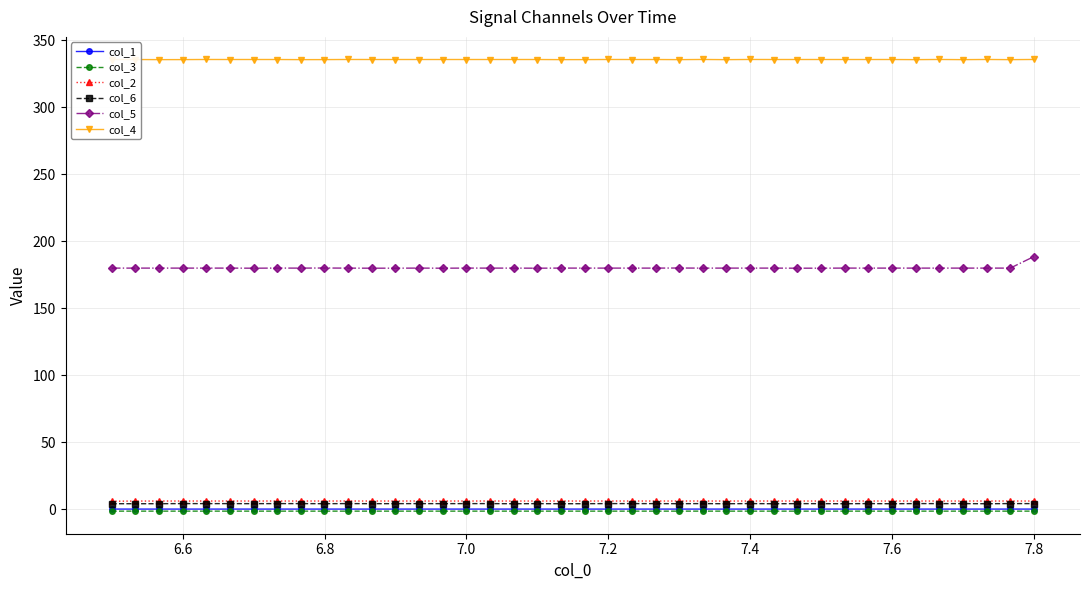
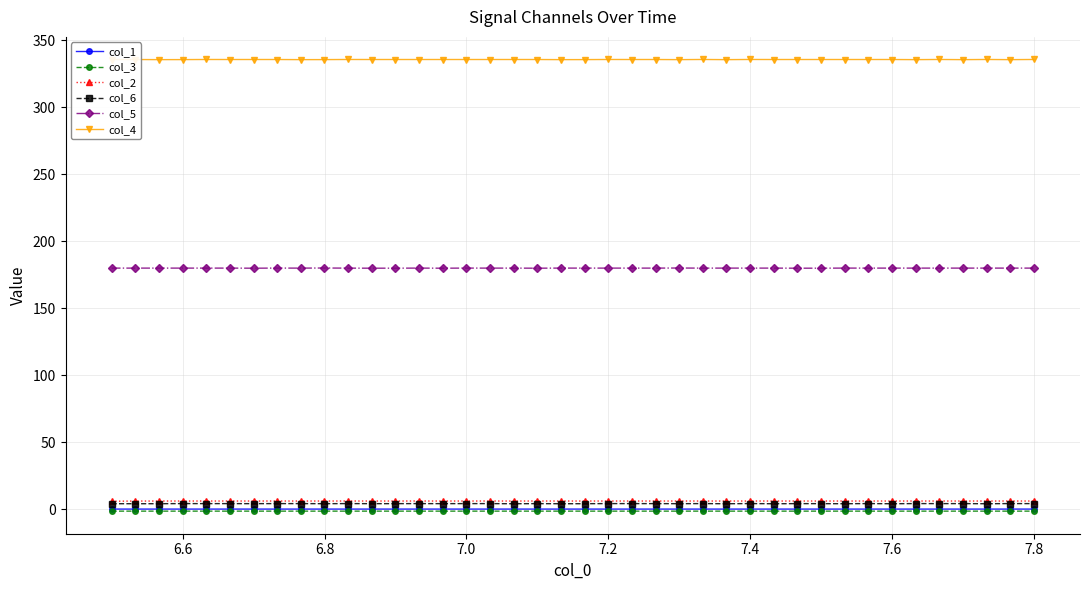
  {
    "col_2": {
      "6.6": 6,
      "6.8": 6,
      "7.0": 6,
      "7.2": 6,
      "7.4": 6,
      "7.6": 6,
      "7.8": 6
    },
    "col_6": {
      "6.6": 4,
      "6.8": 4,
      "7.0": 4,
      "7.2": 4,
      "7.4": 4,
      "7.6": 4,
      "7.8": 4
    },
    "col_5": {
      "6.6": 180,
      "6.8": 180,
      "7.0": 180,
      "7.2": 180,
      "7.4": 180,
      "7.6": 180,
-     "7.8": 189
+     "7.8": 180
    },
    "col_4": {
      "6.6": 336,
      "6.8": 336,
      "7.0": 336,
      "7.2": 336,
      "7.4": 336,
      "7.6": 336,
      "7.8": 336
    }
  }
